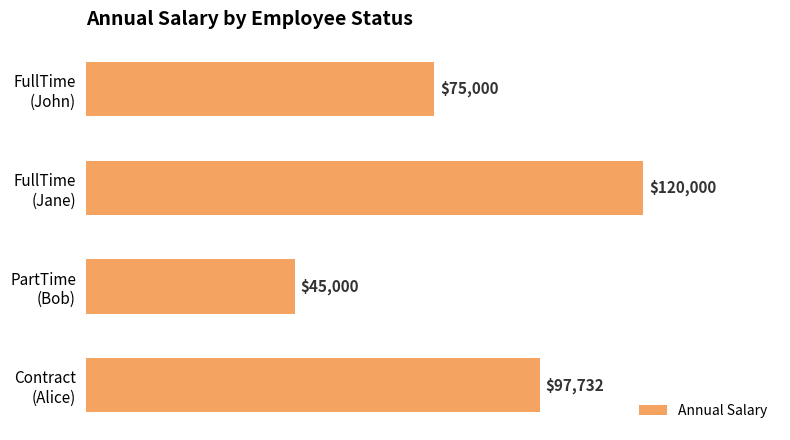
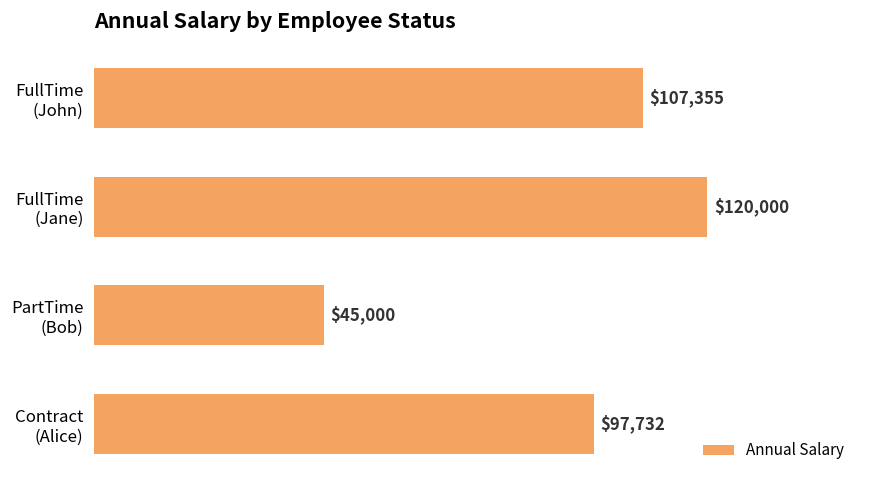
  {
-   "FullTime (John)": "$75,000",
+   "FullTime (John)": "$107,355",
    "FullTime (Jane)": "$120,000",
    "PartTime (Bob)": "$45,000",
    "Contract (Alice)": "$97,732"
  }
